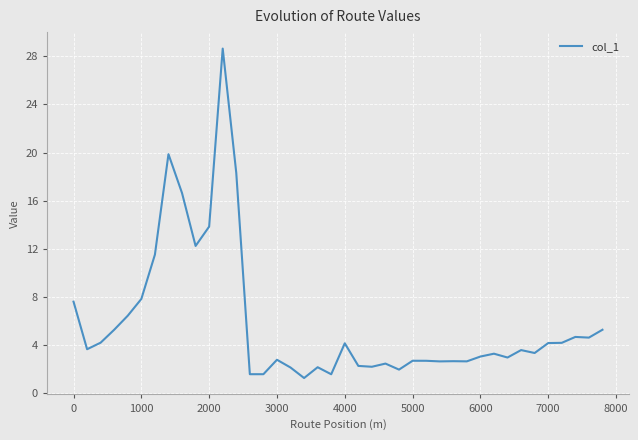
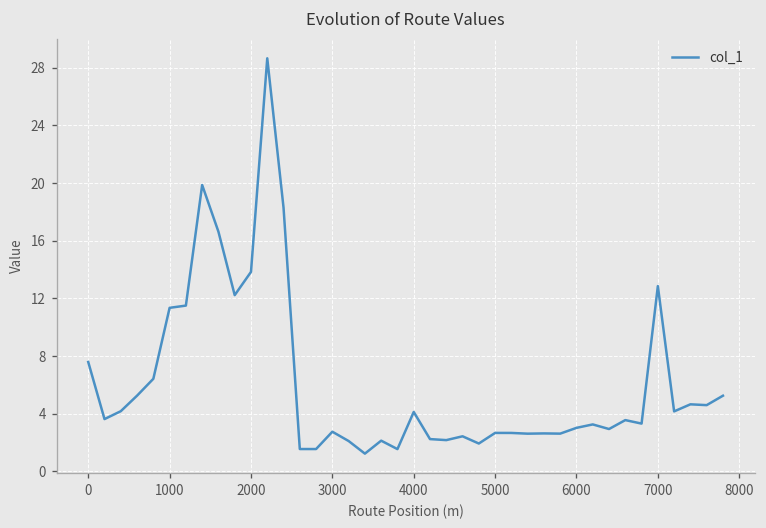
  {
    "0": 7.6,
-   "1000": 7.8,
+   "1000": 11.3,
    "2000": 13.8,
    "3000": 2.8,
    "4000": 4.1,
    "5000": 2.7,
    "6000": 3.0,
-   "7000": 4.1
+   "7000": 12.9
  }
